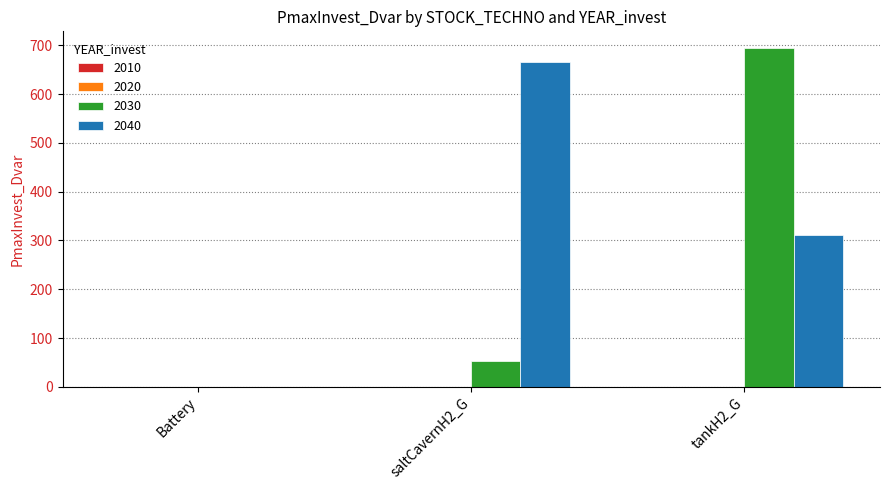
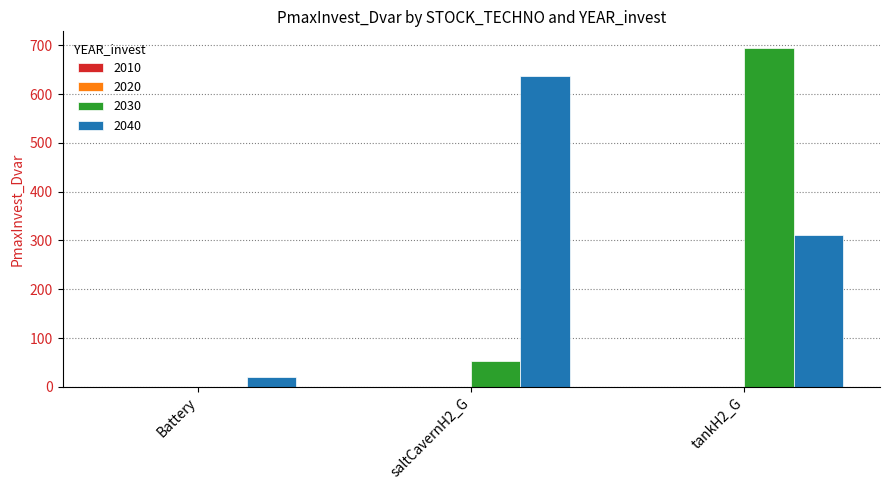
  {
    "2010": {
      "Battery": 0,
      "saltCavernH2_G": 0,
      "tankH2_G": 0
    },
    "2020": {
      "Battery": 0,
      "saltCavernH2_G": 0,
      "tankH2_G": 0
    },
    "2030": {
      "Battery": 0,
      "saltCavernH2_G": 50,
      "tankH2_G": 690
    },
    "2040": {
-     "Battery": 0,
-     "saltCavernH2_G": 670,
+     "Battery": 20,
+     "saltCavernH2_G": 640,
      "tankH2_G": 310
    }
  }
